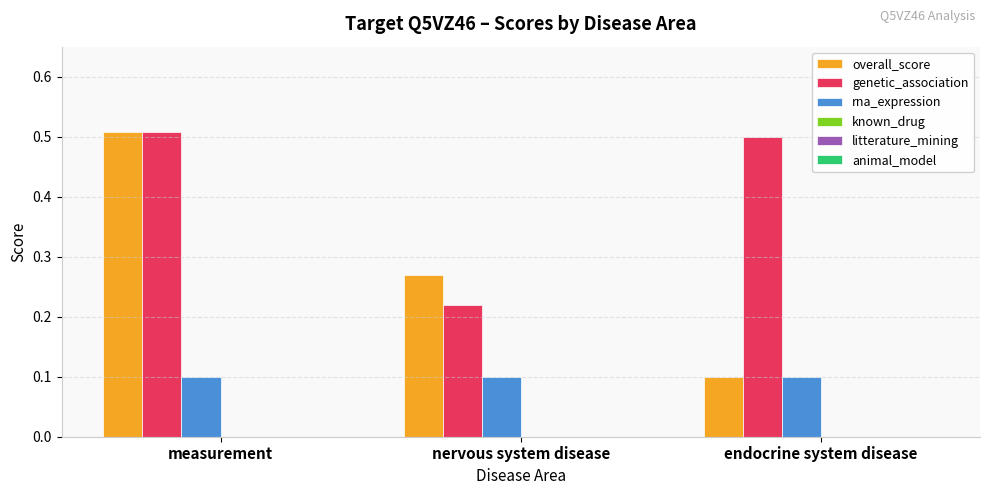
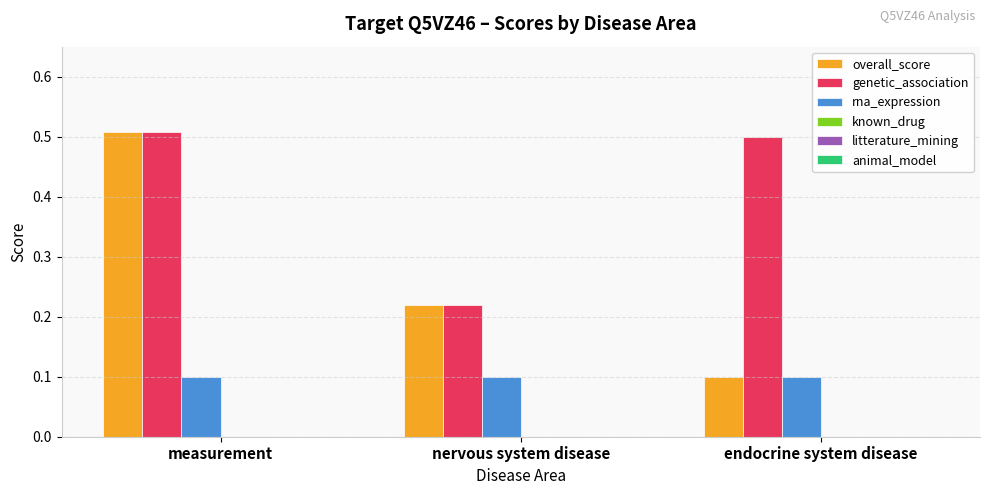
  {
    "overall_score": {
      "measurement": 0.51,
-     "nervous system disease": 0.27,
+     "nervous system disease": 0.22,
      "endocrine system disease": 0.10
    },
    "genetic_association": {
      "measurement": 0.51,
      "nervous system disease": 0.22,
      "endocrine system disease": 0.50
    },
    "rna_expression": {
      "measurement": 0.10,
      "nervous system disease": 0.10,
      "endocrine system disease": 0.10
    },
    "known_drug": {
      "measurement": 0.00,
      "nervous system disease": 0.00,
      "endocrine system disease": 0.00
    },
    "litterature_mining": {
      "measurement": 0.00,
      "nervous system disease": 0.00,
      "endocrine system disease": 0.00
    },
    "animal_model": {
      "measurement": 0.00,
      "nervous system disease": 0.00,
      "endocrine system disease": 0.00
    }
  }
